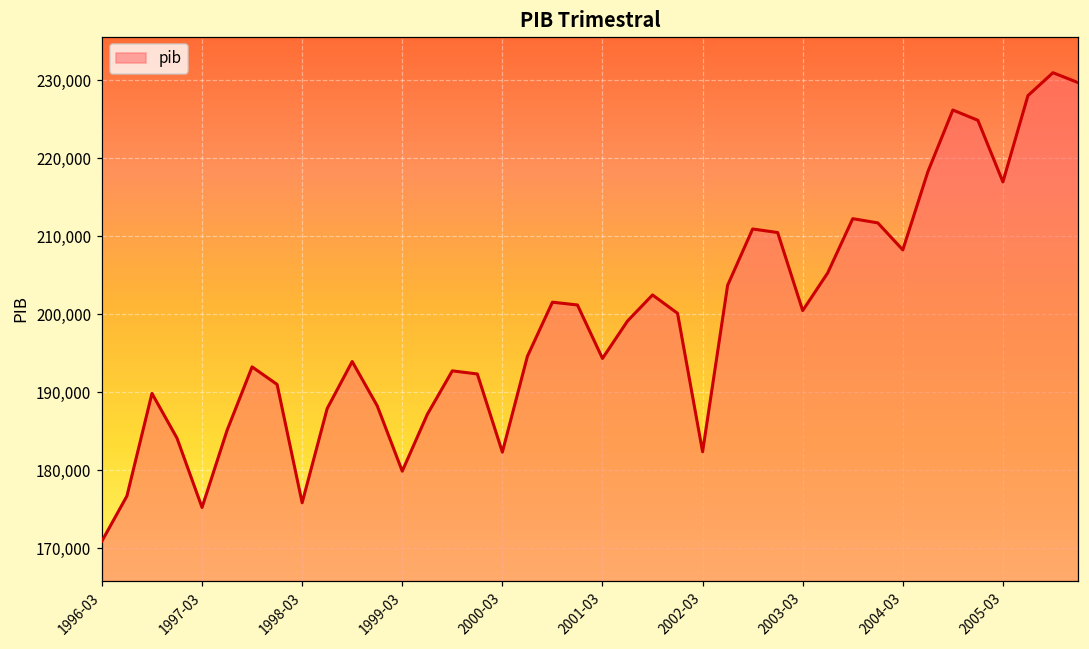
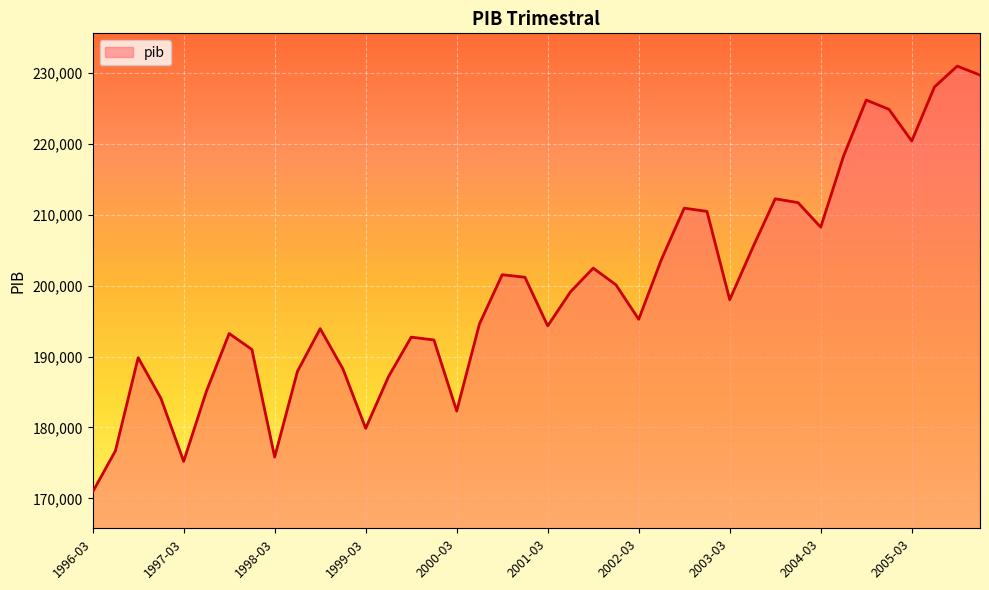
  {
    "1996-03": "171,000",
    "1997-03": "175,000",
    "1998-03": "176,000",
    "1999-03": "180,000",
    "2000-03": "182,000",
    "2001-03": "194,000",
-   "2002-03": "182,000",
-   "2003-03": "200,000",
+   "2002-03": "195,000",
+   "2003-03": "198,000",
    "2004-03": "208,000",
-   "2005-03": "217,000"
+   "2005-03": "220,000"
  }
